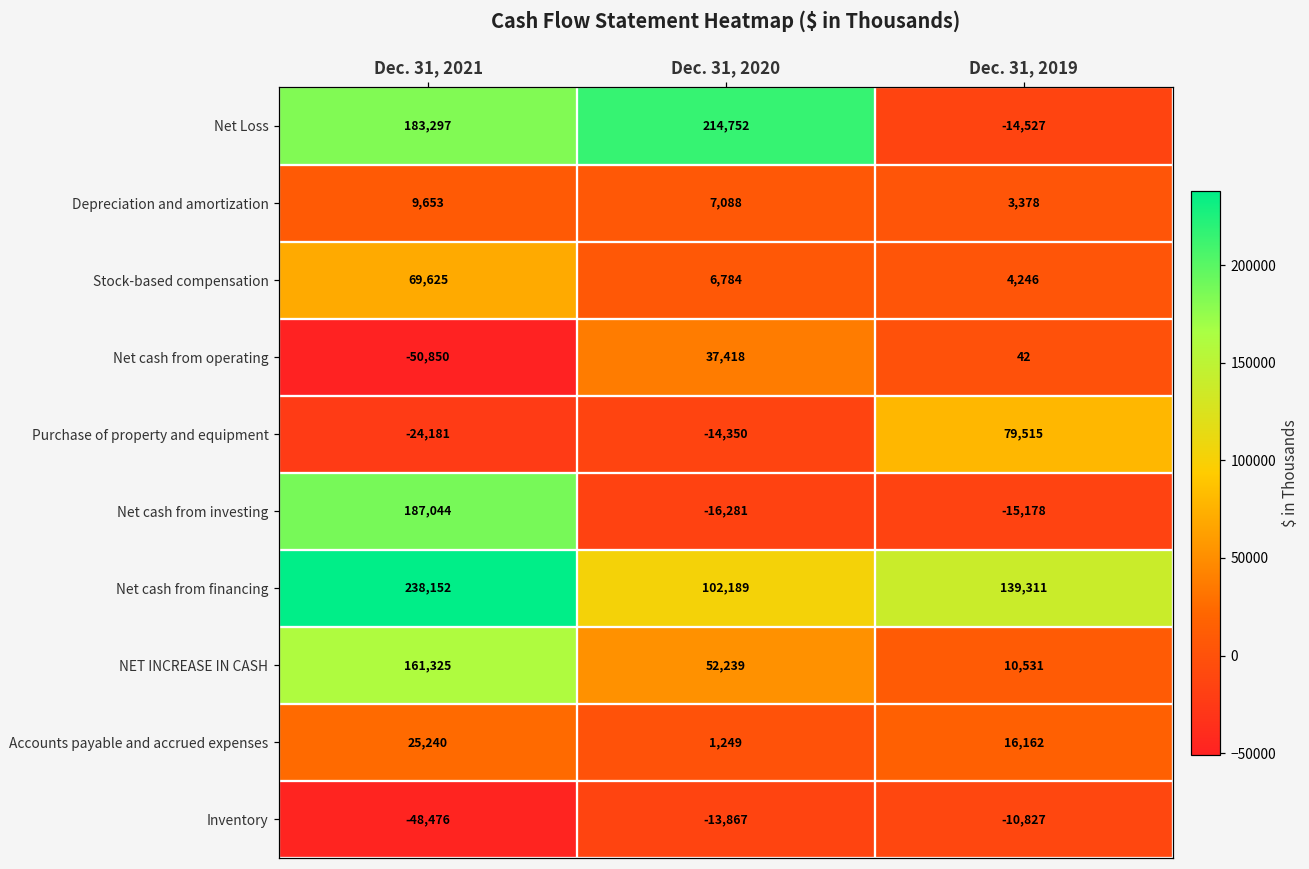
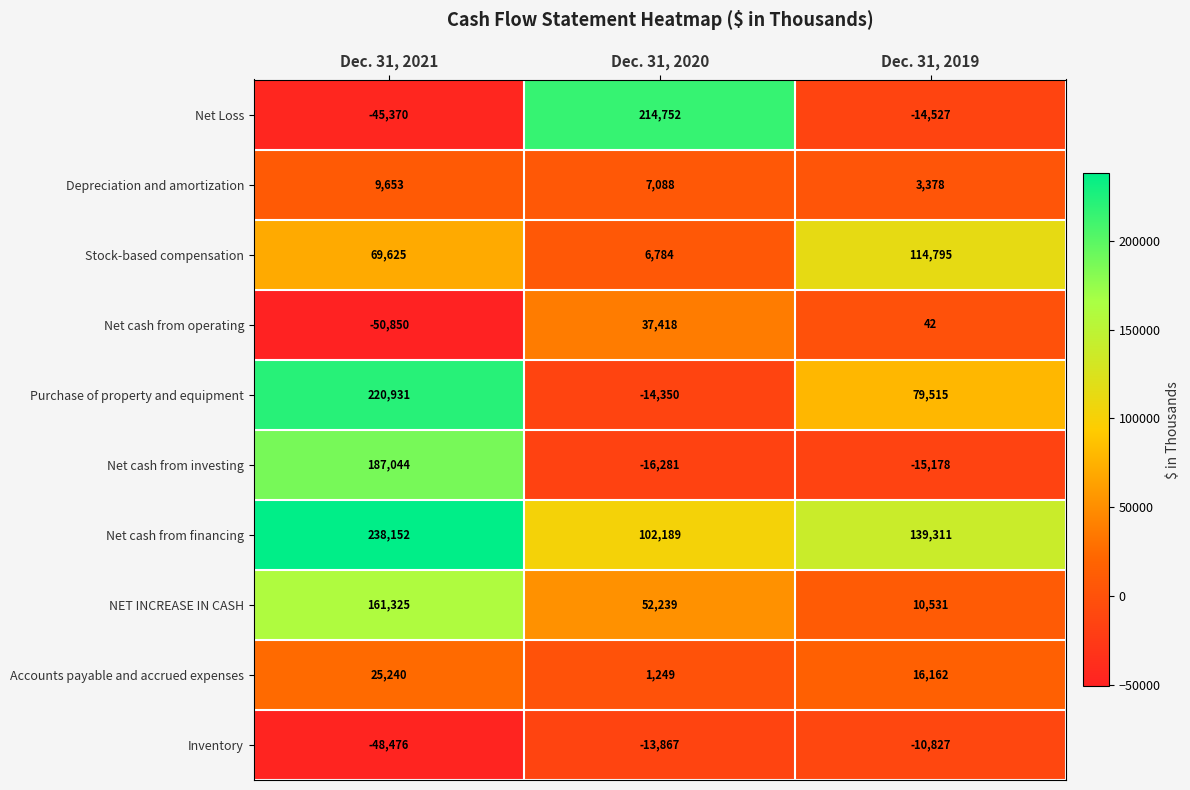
  {
    "Net Loss": {
-     "Dec. 31, 2021": "183,297",
+     "Dec. 31, 2021": "-45,370",
      "Dec. 31, 2020": "214,752",
      "Dec. 31, 2019": "-14,527"
    },
    "Depreciation and amortization": {
      "Dec. 31, 2021": "9,653",
      "Dec. 31, 2020": "7,088",
      "Dec. 31, 2019": "3,378"
    },
    "Stock-based compensation": {
      "Dec. 31, 2021": "69,625",
      "Dec. 31, 2020": "6,784",
-     "Dec. 31, 2019": "4,246"
+     "Dec. 31, 2019": "114,795"
    },
    "Net cash from operating": {
      "Dec. 31, 2021": "-50,850",
      "Dec. 31, 2020": "37,418",
      "Dec. 31, 2019": "42"
    },
    "Purchase of property and equipment": {
-     "Dec. 31, 2021": "-24,181",
+     "Dec. 31, 2021": "220,931",
      "Dec. 31, 2020": "-14,350",
      "Dec. 31, 2019": "79,515"
    },
    "Net cash from investing": {
      "Dec. 31, 2021": "187,044",
      "Dec. 31, 2020": "-16,281",
      "Dec. 31, 2019": "-15,178"
    },
    "Net cash from financing": {
      "Dec. 31, 2021": "238,152",
      "Dec. 31, 2020": "102,189",
      "Dec. 31, 2019": "139,311"
    },
    "NET INCREASE IN CASH": {
      "Dec. 31, 2021": "161,325",
      "Dec. 31, 2020": "52,239",
      "Dec. 31, 2019": "10,531"
    },
    "Accounts payable and accrued expenses": {
      "Dec. 31, 2021": "25,240",
      "Dec. 31, 2020": "1,249",
      "Dec. 31, 2019": "16,162"
    },
    "Inventory": {
      "Dec. 31, 2021": "-48,476",
      "Dec. 31, 2020": "-13,867",
      "Dec. 31, 2019": "-10,827"
    }
  }
